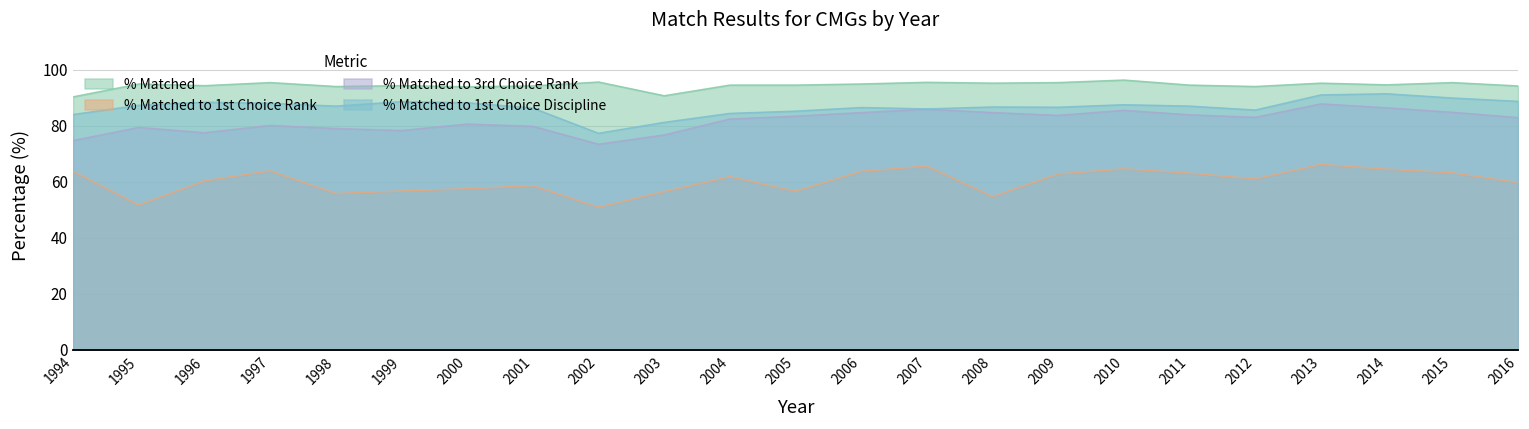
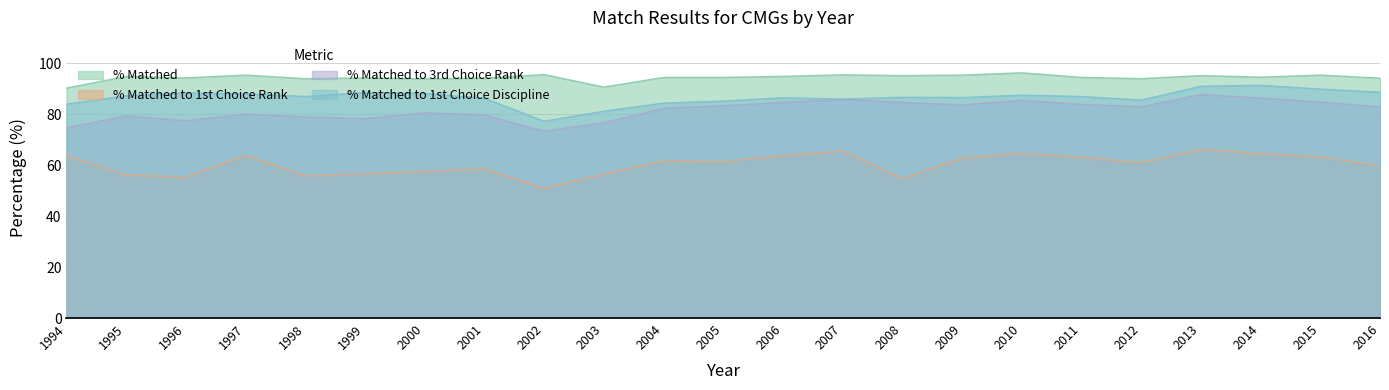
  {
    "% Matched to 1st Choice Rank": {
      "1994": 64,
-     "1995": 52,
-     "1996": 60,
+     "1995": 56,
+     "1996": 55,
      "1997": 64,
      "1998": 56,
      "1999": 57,
      "2000": 58,
      "2001": 59,
      "2002": 51,
      "2003": 57,
      "2004": 62,
-     "2005": 57,
+     "2005": 62,
      "2006": 64,
      "2007": 66,
      "2008": 55,
      "2009": 63,
      "2010": 65,
      "2011": 63,
      "2012": 61,
      "2013": 66,
      "2014": 65,
      "2015": 63,
      "2016": 60
    }
  }
